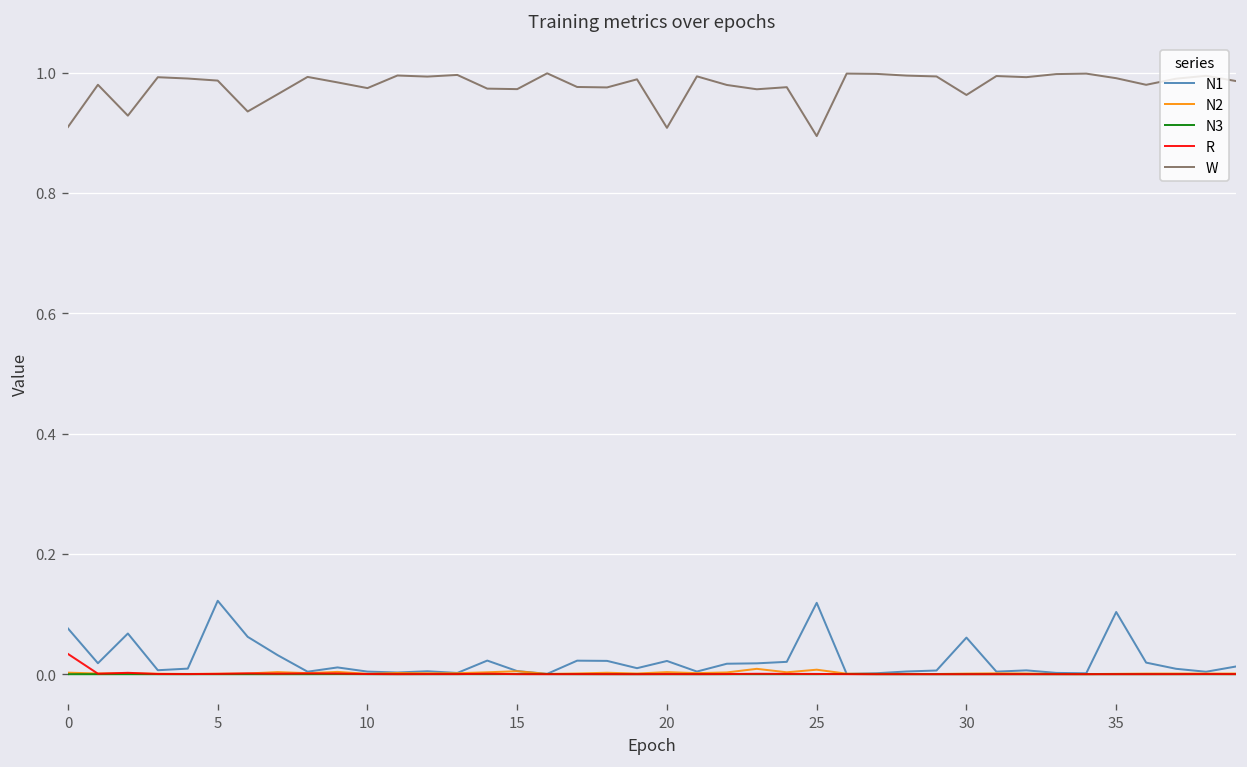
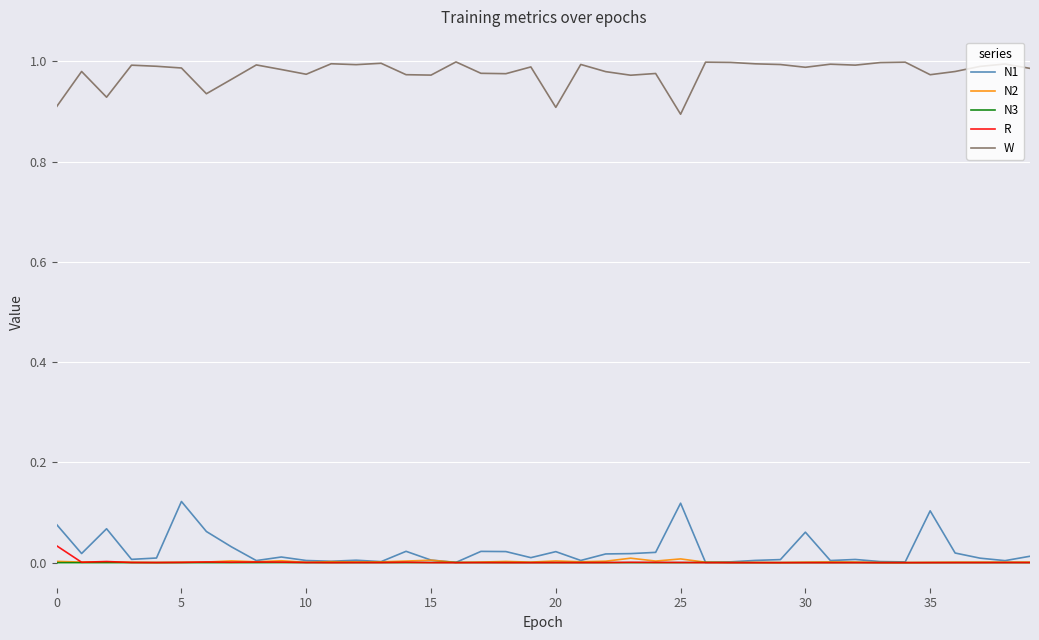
  {
    "N1": {
      "0": 0.08,
      "5": 0.12,
      "20": 0.02,
      "25": 0.12,
      "30": 0.06,
      "35": 0.10
    },
    "N2": {
      "25": 0.01
    },
    "R": {
      "0": 0.03
    },
    "W": {
      "0": 0.91,
      "5": 0.99,
      "10": 0.97,
      "15": 0.97,
      "20": 0.91,
      "25": 0.89,
-     "30": 0.96,
-     "35": 0.99
+     "30": 0.99,
+     "35": 0.97
    }
  }
